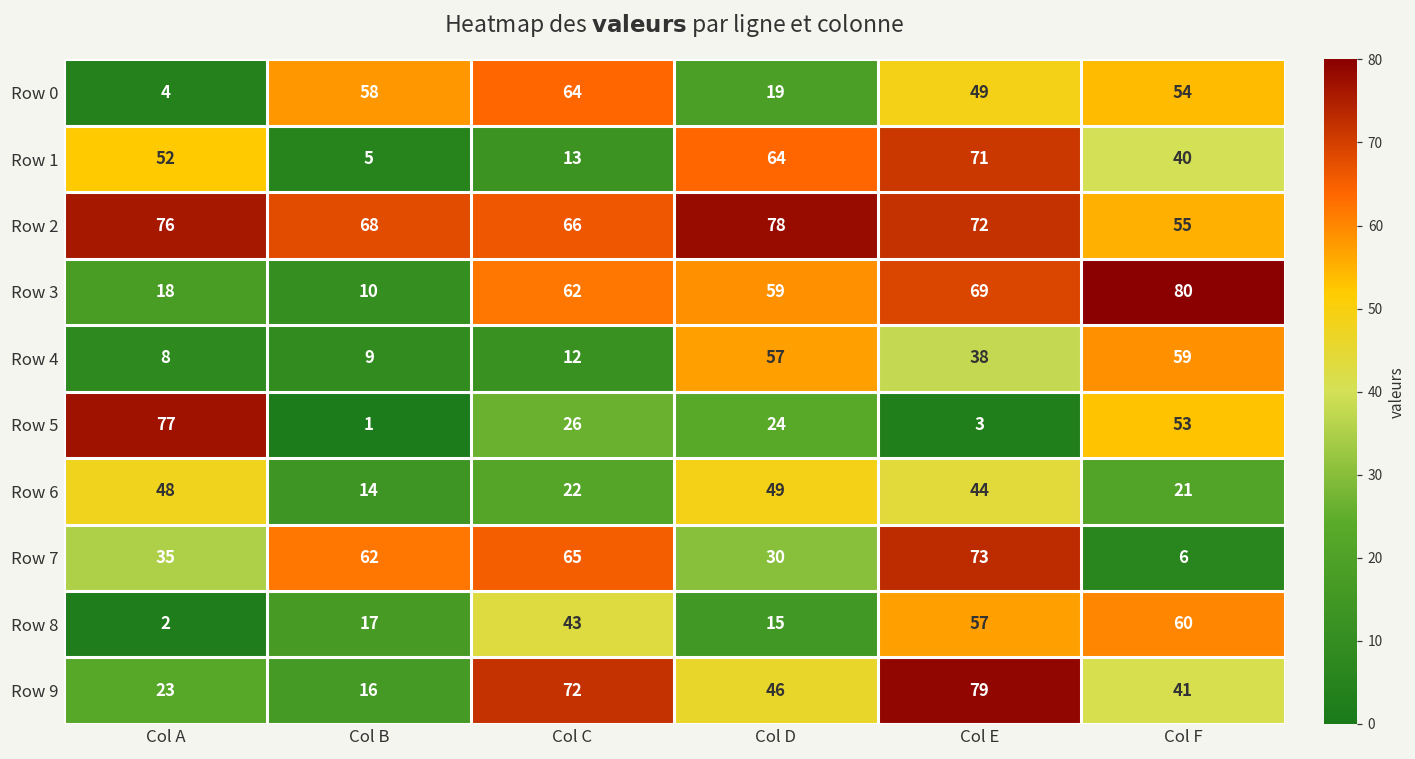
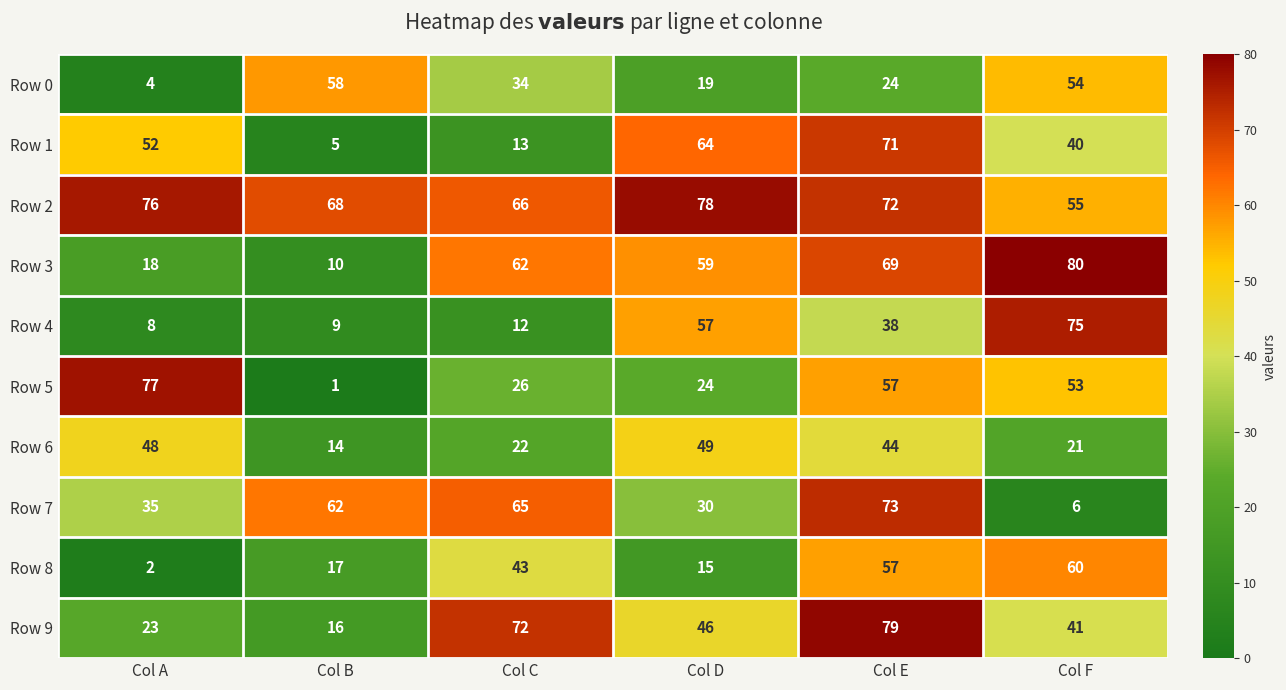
  {
    "Row 0": {
      "Col A": 4,
      "Col B": 58,
-     "Col C": 64,
+     "Col C": 34,
      "Col D": 19,
-     "Col E": 49,
+     "Col E": 24,
      "Col F": 54
    },
    "Row 1": {
      "Col A": 52,
      "Col B": 5,
      "Col C": 13,
      "Col D": 64,
      "Col E": 71,
      "Col F": 40
    },
    "Row 2": {
      "Col A": 76,
      "Col B": 68,
      "Col C": 66,
      "Col D": 78,
      "Col E": 72,
      "Col F": 55
    },
    "Row 3": {
      "Col A": 18,
      "Col B": 10,
      "Col C": 62,
      "Col D": 59,
      "Col E": 69,
      "Col F": 80
    },
    "Row 4": {
      "Col A": 8,
      "Col B": 9,
      "Col C": 12,
      "Col D": 57,
      "Col E": 38,
-     "Col F": 59
+     "Col F": 75
    },
    "Row 5": {
      "Col A": 77,
      "Col B": 1,
      "Col C": 26,
      "Col D": 24,
-     "Col E": 3,
+     "Col E": 57,
      "Col F": 53
    },
    "Row 6": {
      "Col A": 48,
      "Col B": 14,
      "Col C": 22,
      "Col D": 49,
      "Col E": 44,
      "Col F": 21
    },
    "Row 7": {
      "Col A": 35,
      "Col B": 62,
      "Col C": 65,
      "Col D": 30,
      "Col E": 73,
      "Col F": 6
    },
    "Row 8": {
      "Col A": 2,
      "Col B": 17,
      "Col C": 43,
      "Col D": 15,
      "Col E": 57,
      "Col F": 60
    },
    "Row 9": {
      "Col A": 23,
      "Col B": 16,
      "Col C": 72,
      "Col D": 46,
      "Col E": 79,
      "Col F": 41
    }
  }
